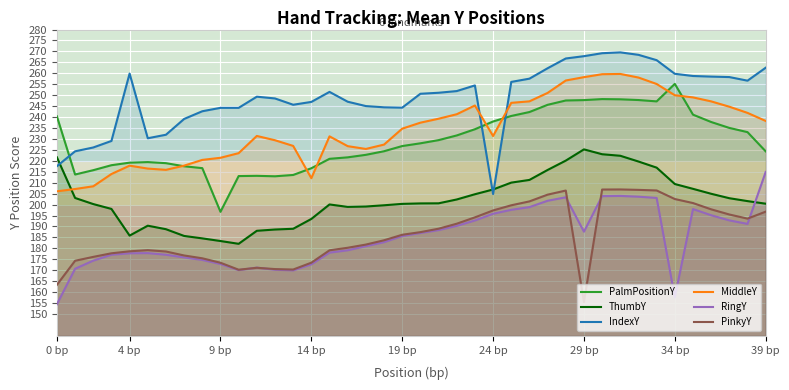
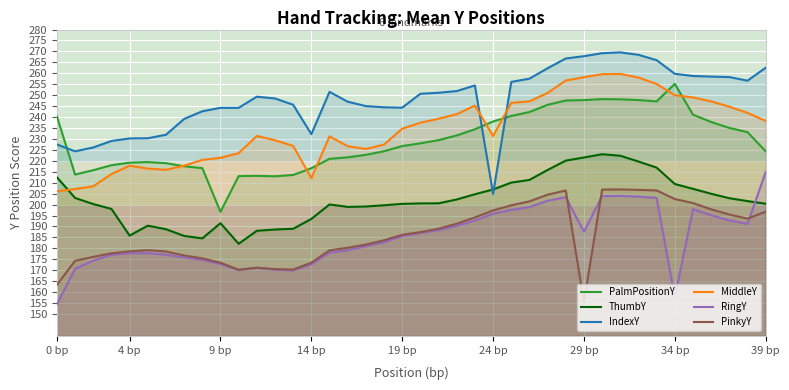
  {
    "PalmPositionY": {
      "0 bp": 240,
      "4 bp": 219,
      "9 bp": 197,
      "14 bp": 217,
      "19 bp": 227,
      "24 bp": 238,
      "29 bp": 248,
      "34 bp": 255,
      "39 bp": 224
    },
    "ThumbY": {
-     "0 bp": 222,
+     "0 bp": 213,
      "4 bp": 186,
-     "9 bp": 183,
+     "9 bp": 192,
      "14 bp": 193,
      "19 bp": 200,
      "24 bp": 207,
-     "29 bp": 225,
+     "29 bp": 222,
      "34 bp": 209,
      "39 bp": 200
    },
    "IndexY": {
-     "0 bp": 218,
-     "4 bp": 260,
+     "0 bp": 227,
+     "4 bp": 230,
      "9 bp": 244,
-     "14 bp": 247,
+     "14 bp": 232,
      "19 bp": 244,
      "24 bp": 205,
      "29 bp": 268,
      "34 bp": 260,
      "39 bp": 263
    },
    "MiddleY": {
      "0 bp": 206,
      "4 bp": 218,
      "9 bp": 221,
      "14 bp": 212,
      "19 bp": 235,
      "24 bp": 231,
      "29 bp": 258,
      "34 bp": 250,
      "39 bp": 238
    },
    "RingY": {
      "0 bp": 154,
      "24 bp": 196,
      "29 bp": 188,
      "39 bp": 215
    },
    "PinkyY": {
      "0 bp": 163,
      "24 bp": 197,
      "34 bp": 203,
      "39 bp": 197
    }
  }
